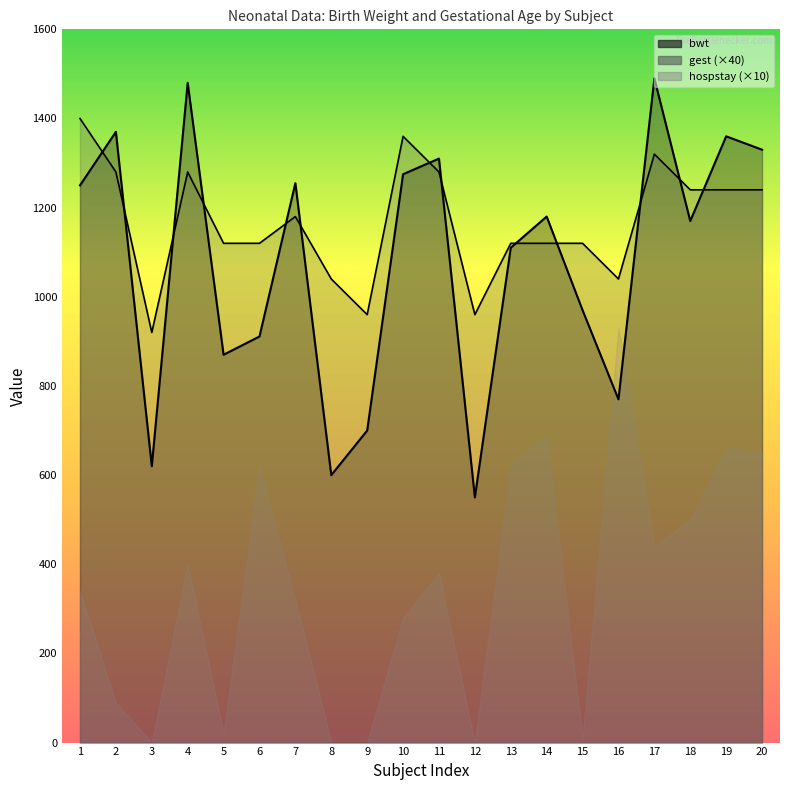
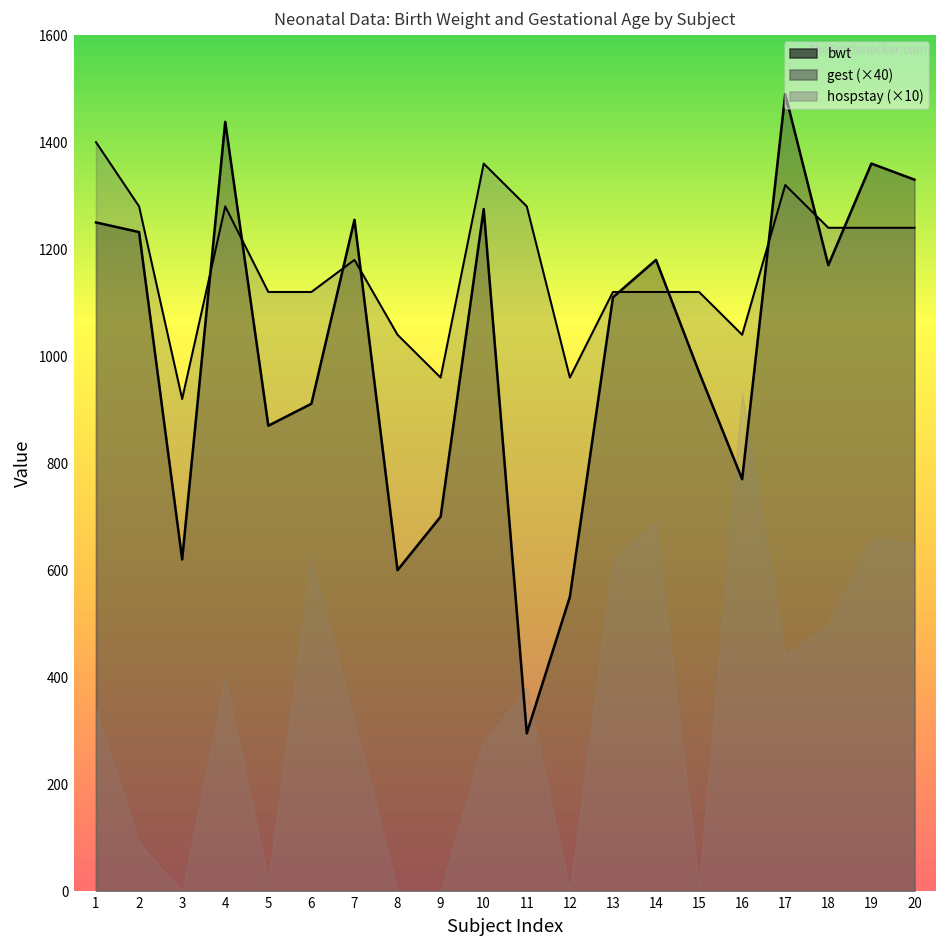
  {
    "bwt": {
      "1": 1250,
-     "2": 1370,
+     "2": 1230,
      "3": 620,
-     "4": 1480,
+     "4": 1440,
      "5": 870,
      "6": 910,
      "7": 1260,
      "8": 600,
      "9": 700,
      "10": 1280,
-     "11": 1310,
+     "11": 300,
      "12": 550,
      "13": 1110,
      "14": 1180,
      "15": 970,
      "16": 770,
      "18": 1170,
      "19": 1360,
      "20": 1330
    }
  }
